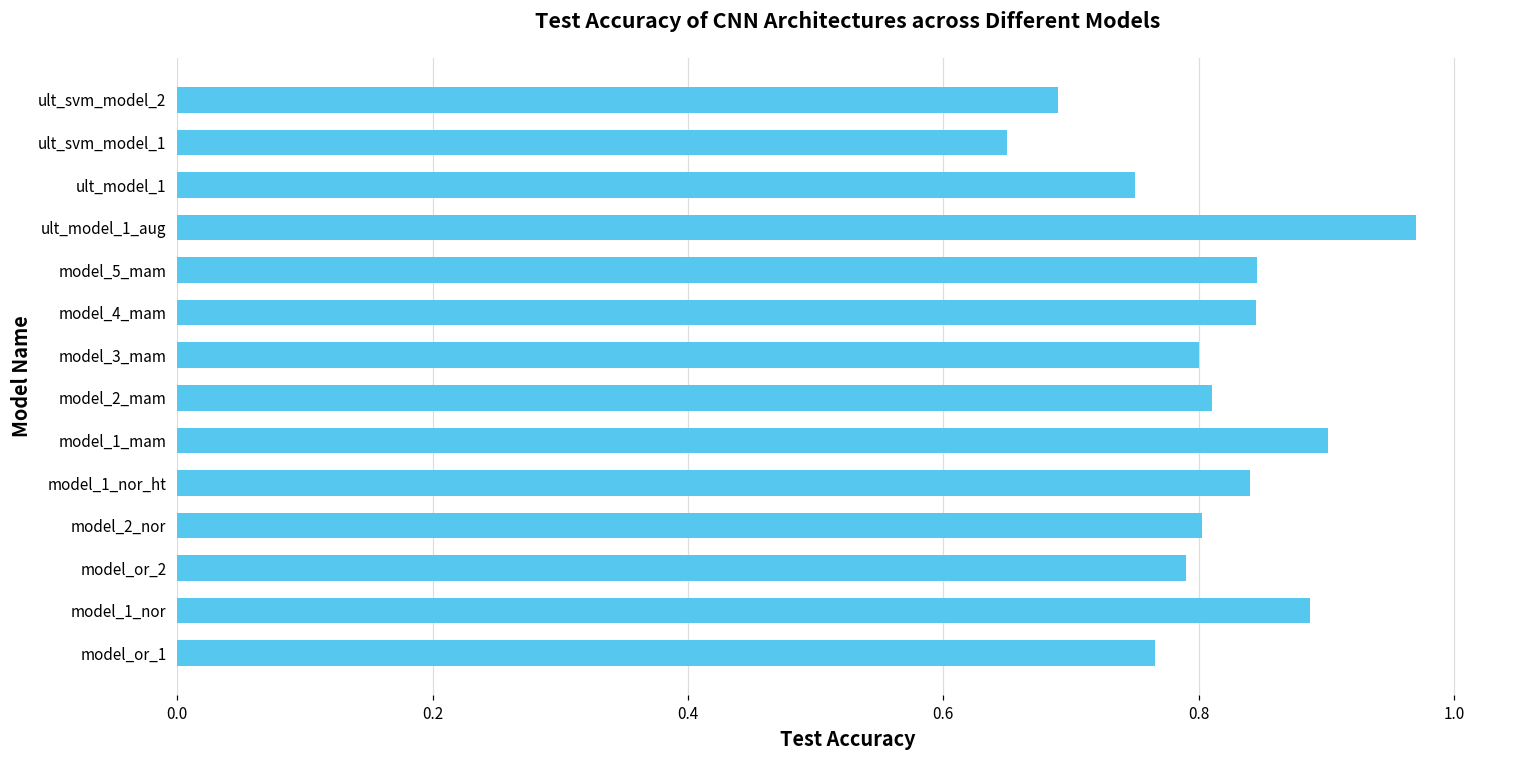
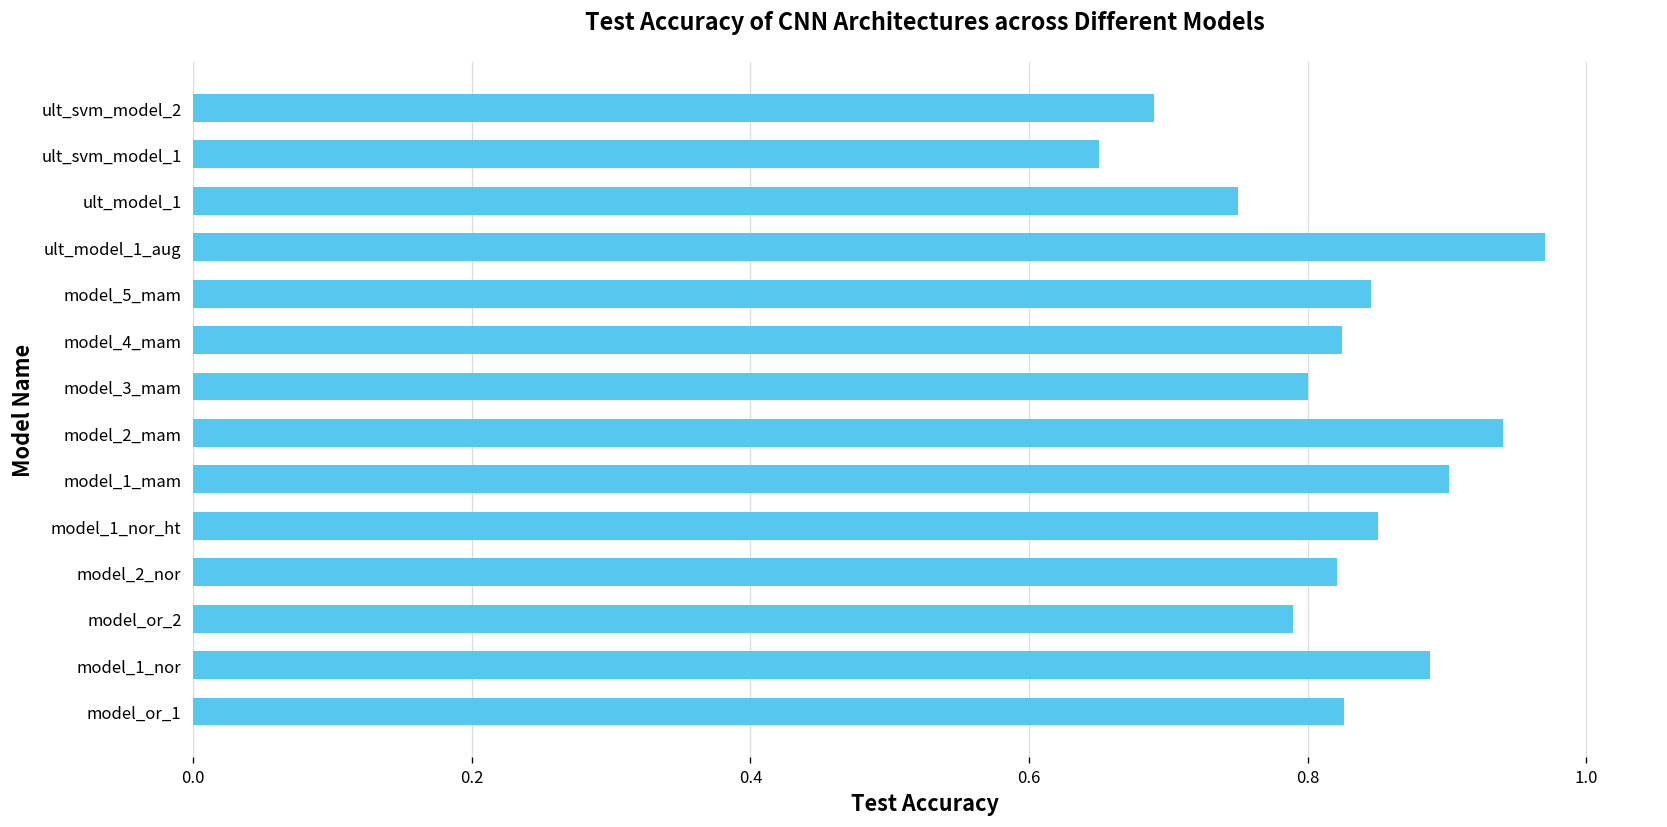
  {
    "ult_svm_model_2": 0.690,
    "ult_svm_model_1": 0.650,
    "ult_model_1": 0.750,
    "ult_model_1_aug": 0.970,
    "model_5_mam": 0.846,
-   "model_4_mam": 0.845,
+   "model_4_mam": 0.825,
    "model_3_mam": 0.800,
-   "model_2_mam": 0.81,
+   "model_2_mam": 0.94,
    "model_1_mam": 0.901,
-   "model_1_nor_ht": 0.840,
-   "model_2_nor": 0.802,
+   "model_1_nor_ht": 0.850,
+   "model_2_nor": 0.821,
    "model_or_2": 0.790,
    "model_1_nor": 0.888,
-   "model_or_1": 0.766
+   "model_or_1": 0.826
  }
